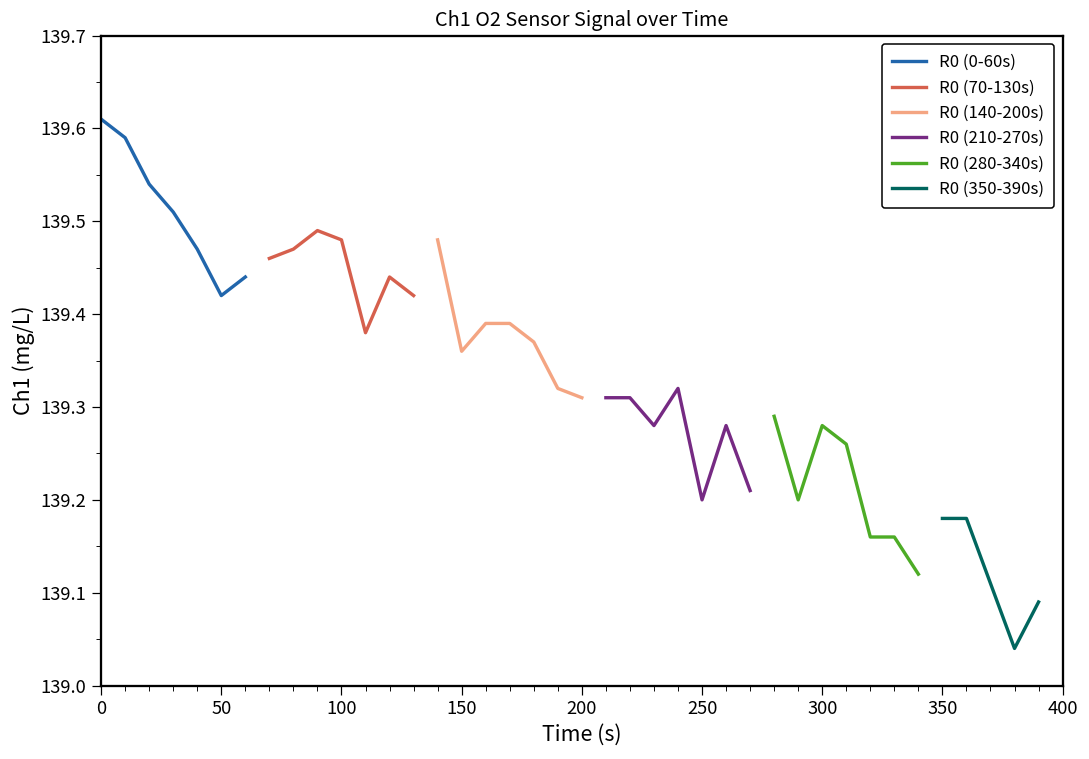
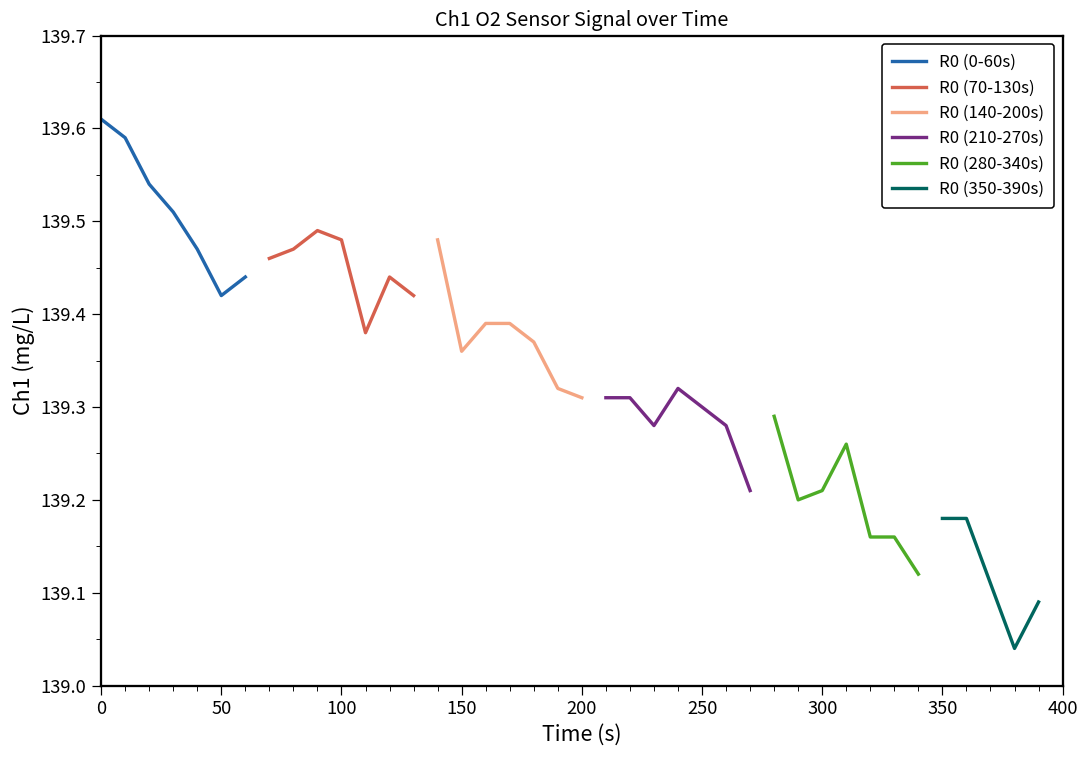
  {
    "R0 (0-60s)": {
      "0": 139.61,
      "50": 139.42
    },
    "R0 (70-130s)": {
      "100": 139.48
    },
    "R0 (140-200s)": {
      "150": 139.36,
      "200": 139.31
    },
    "R0 (210-270s)": {
-     "250": 139.2
+     "250": 139.3
    },
    "R0 (280-340s)": {
-     "300": 139.28
+     "300": 139.21
    }
  }
